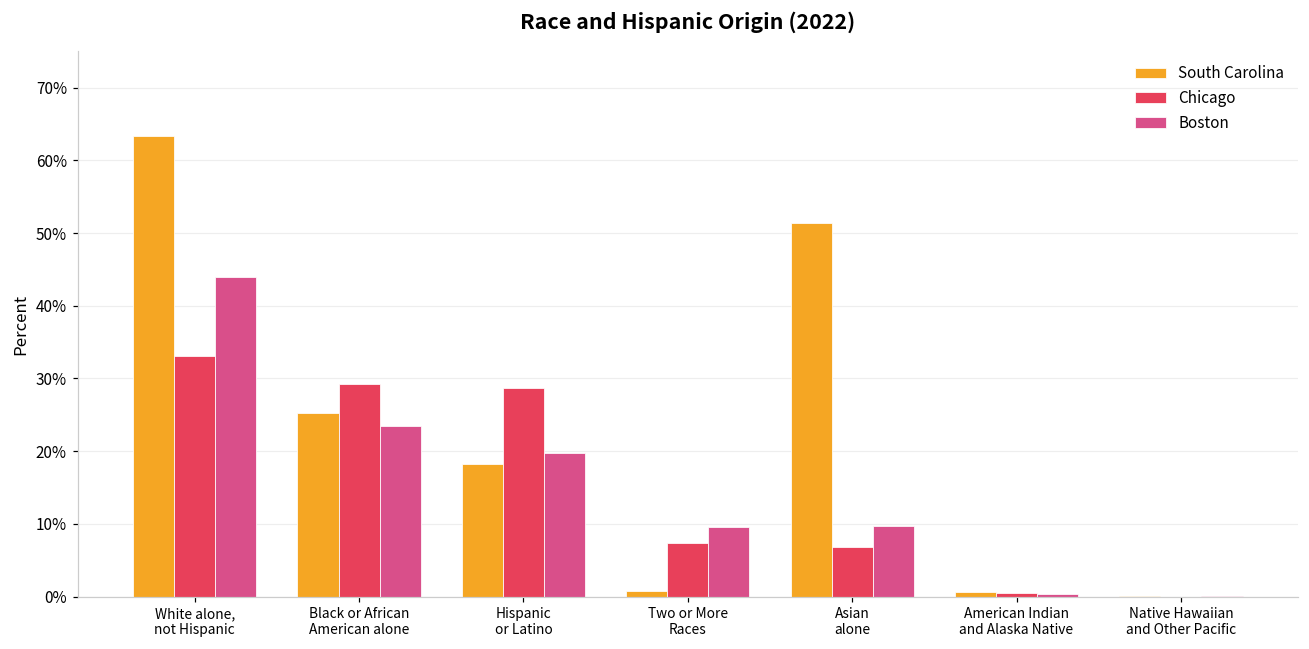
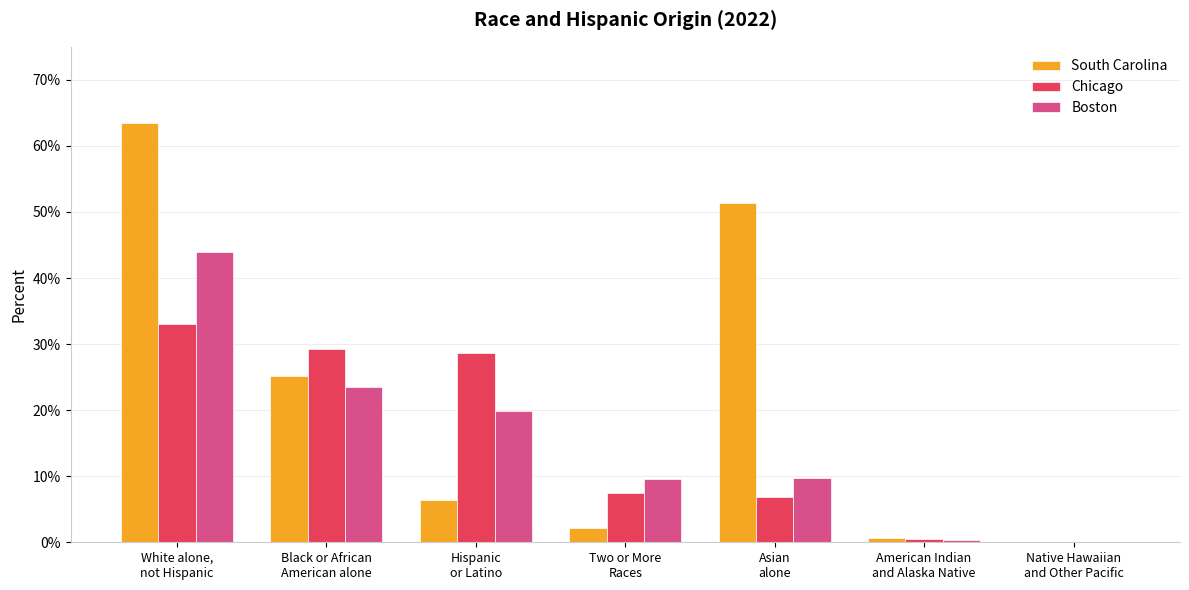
  {
    "South Carolina": {
      "White alone, not Hispanic": "63%",
      "Black or African American alone": "25%",
-     "Hispanic or Latino": "18%",
-     "Two or More Races": "1%",
+     "Hispanic or Latino": "6%",
+     "Two or More Races": "2%",
      "Asian alone": "51%",
      "American Indian and Alaska Native": "1%"
    }
  }
